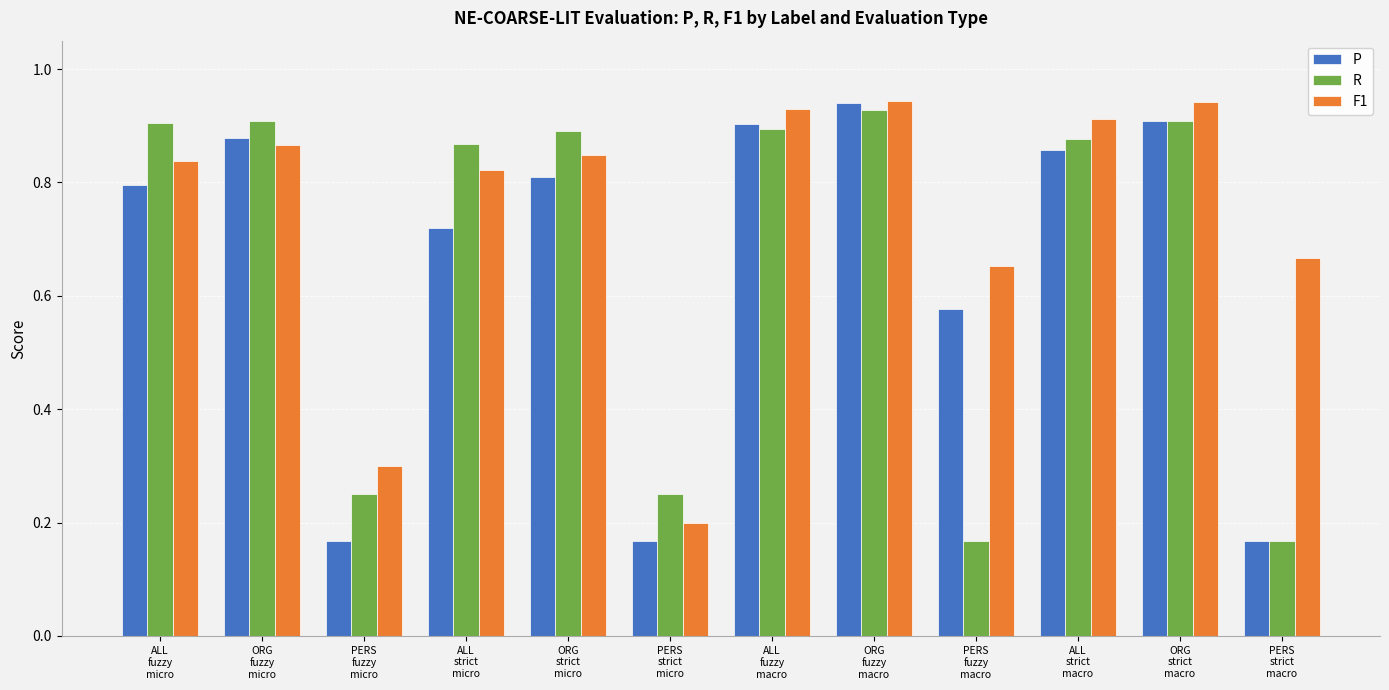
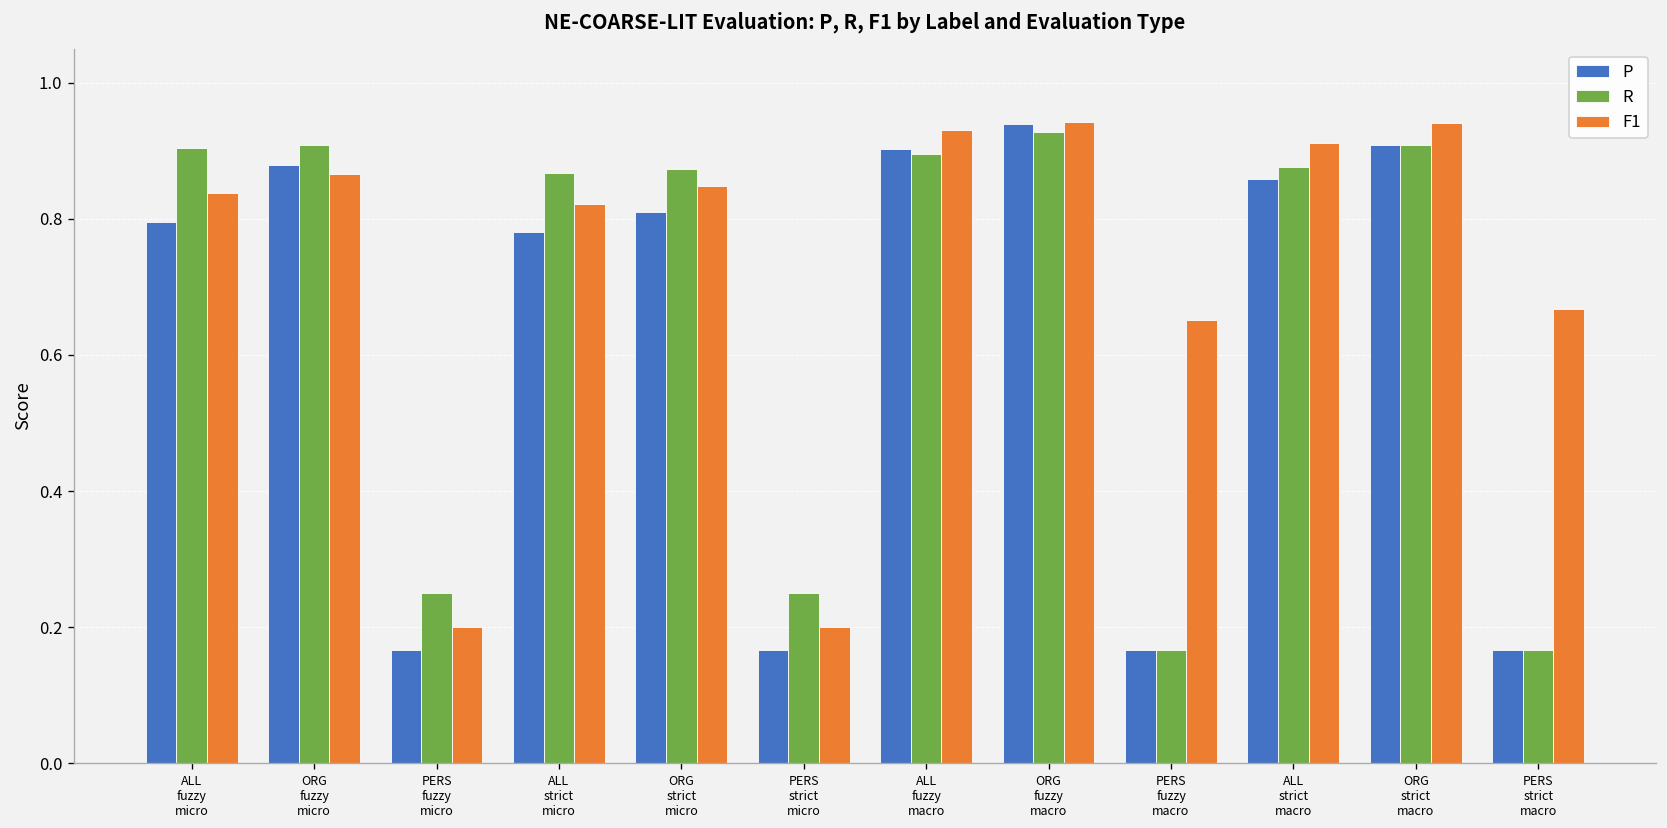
  {
    "P": {
      "ALL fuzzy micro": 0.80,
      "ORG fuzzy micro": 0.88,
      "PERS fuzzy micro": 0.17,
-     "ALL strict micro": 0.72,
+     "ALL strict micro": 0.78,
      "ORG strict micro": 0.81,
      "PERS strict micro": 0.17,
      "ALL fuzzy macro": 0.90,
      "ORG fuzzy macro": 0.94,
-     "PERS fuzzy macro": 0.58,
+     "PERS fuzzy macro": 0.17,
      "ALL strict macro": 0.86,
      "ORG strict macro": 0.91,
      "PERS strict macro": 0.17
    },
    "R": {
      "ALL fuzzy micro": 0.90,
      "ORG fuzzy micro": 0.91,
      "PERS fuzzy micro": 0.25,
      "ALL strict micro": 0.87,
-     "ORG strict micro": 0.89,
+     "ORG strict micro": 0.87,
      "PERS strict micro": 0.25,
      "ALL fuzzy macro": 0.90,
      "ORG fuzzy macro": 0.93,
      "PERS fuzzy macro": 0.17,
      "ALL strict macro": 0.88,
      "ORG strict macro": 0.91,
      "PERS strict macro": 0.17
    },
    "F1": {
      "ALL fuzzy micro": 0.84,
      "ORG fuzzy micro": 0.87,
-     "PERS fuzzy micro": 0.3,
+     "PERS fuzzy micro": 0.2,
      "ALL strict micro": 0.82,
      "ORG strict micro": 0.85,
      "PERS strict micro": 0.2,
      "ALL fuzzy macro": 0.93,
      "ORG fuzzy macro": 0.94,
      "PERS fuzzy macro": 0.65,
      "ALL strict macro": 0.91,
      "ORG strict macro": 0.94,
      "PERS strict macro": 0.67
    }
  }
